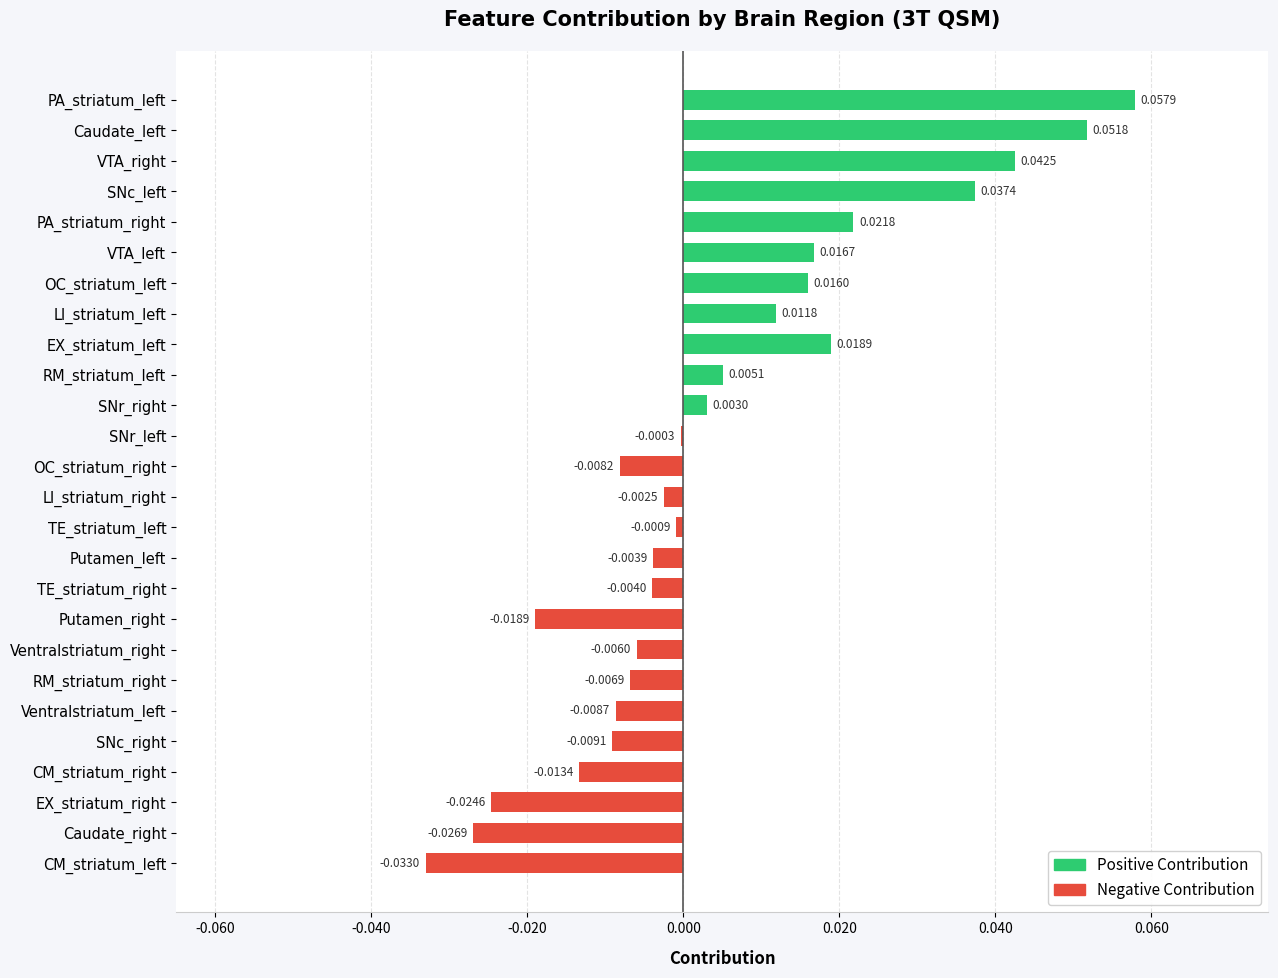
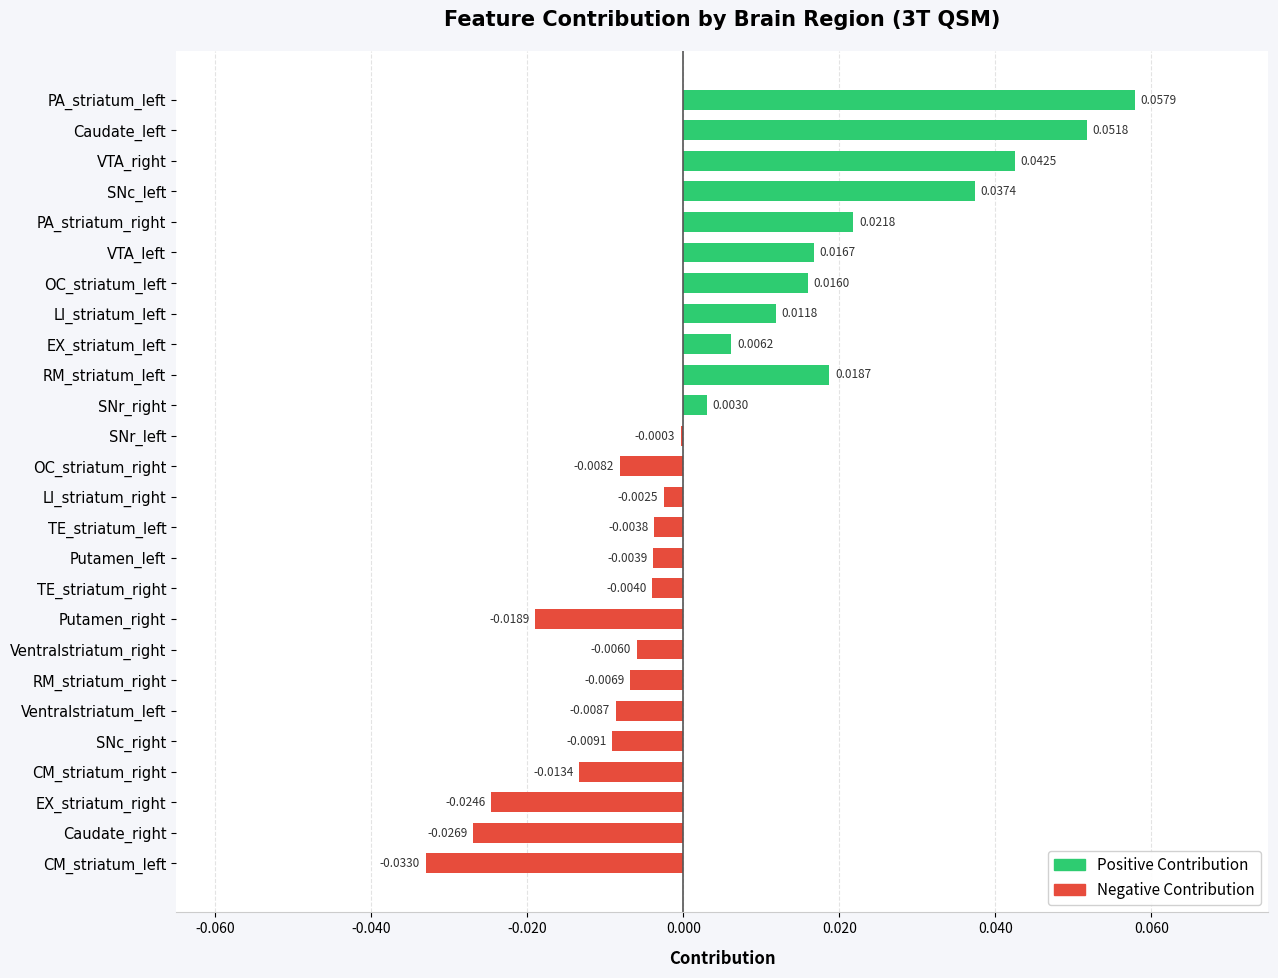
  {
    "PA_striatum_left": 0.0579,
    "Caudate_left": 0.0518,
    "VTA_right": 0.0425,
    "SNc_left": 0.0374,
    "PA_striatum_right": 0.0218,
    "VTA_left": 0.0167,
    "OC_striatum_left": 0.0160,
    "LI_striatum_left": 0.0118,
-   "EX_striatum_left": 0.0189,
-   "RM_striatum_left": 0.0051,
+   "EX_striatum_left": 0.0062,
+   "RM_striatum_left": 0.0187,
    "SNr_right": 0.0030,
    "SNr_left": -0.0003,
    "OC_striatum_right": -0.0082,
    "LI_striatum_right": -0.0025,
-   "TE_striatum_left": -0.0009,
+   "TE_striatum_left": -0.0038,
    "Putamen_left": -0.0039,
    "TE_striatum_right": -0.0040,
    "Putamen_right": -0.0189,
    "Ventralstriatum_right": -0.0060,
    "RM_striatum_right": -0.0069,
    "Ventralstriatum_left": -0.0087,
    "SNc_right": -0.0091,
    "CM_striatum_right": -0.0134,
    "EX_striatum_right": -0.0246,
    "Caudate_right": -0.0269,
    "CM_striatum_left": -0.0330
  }
